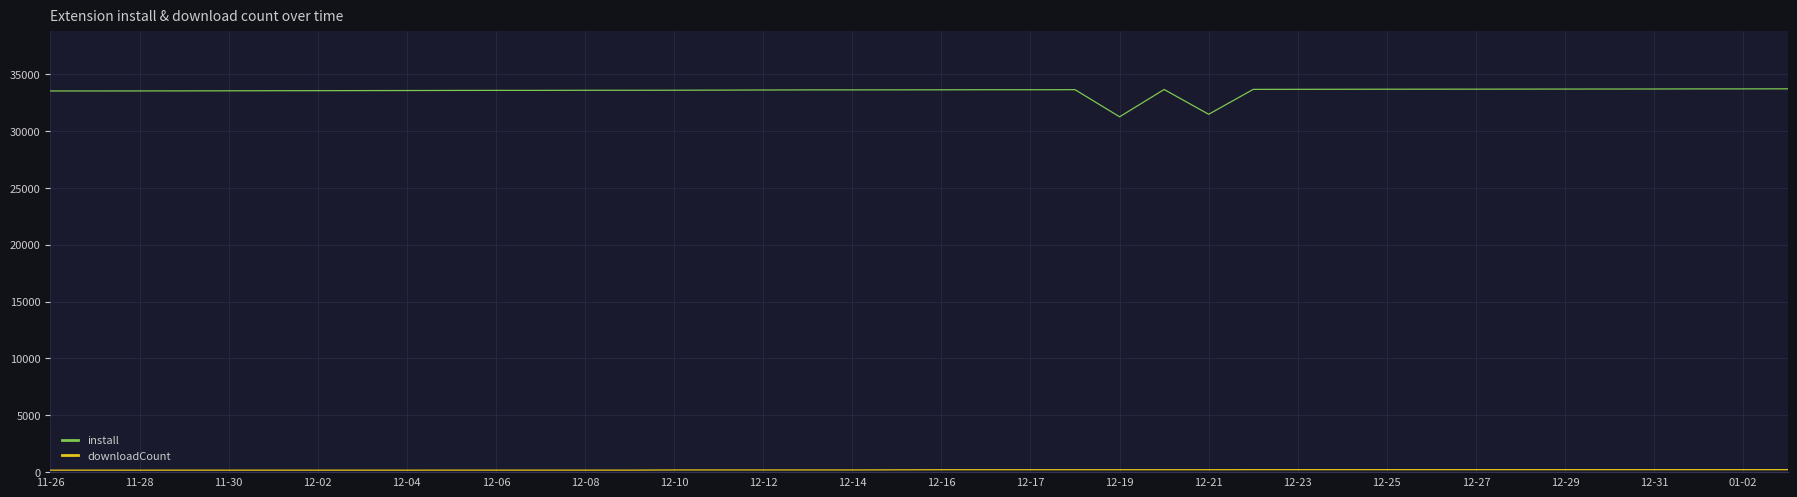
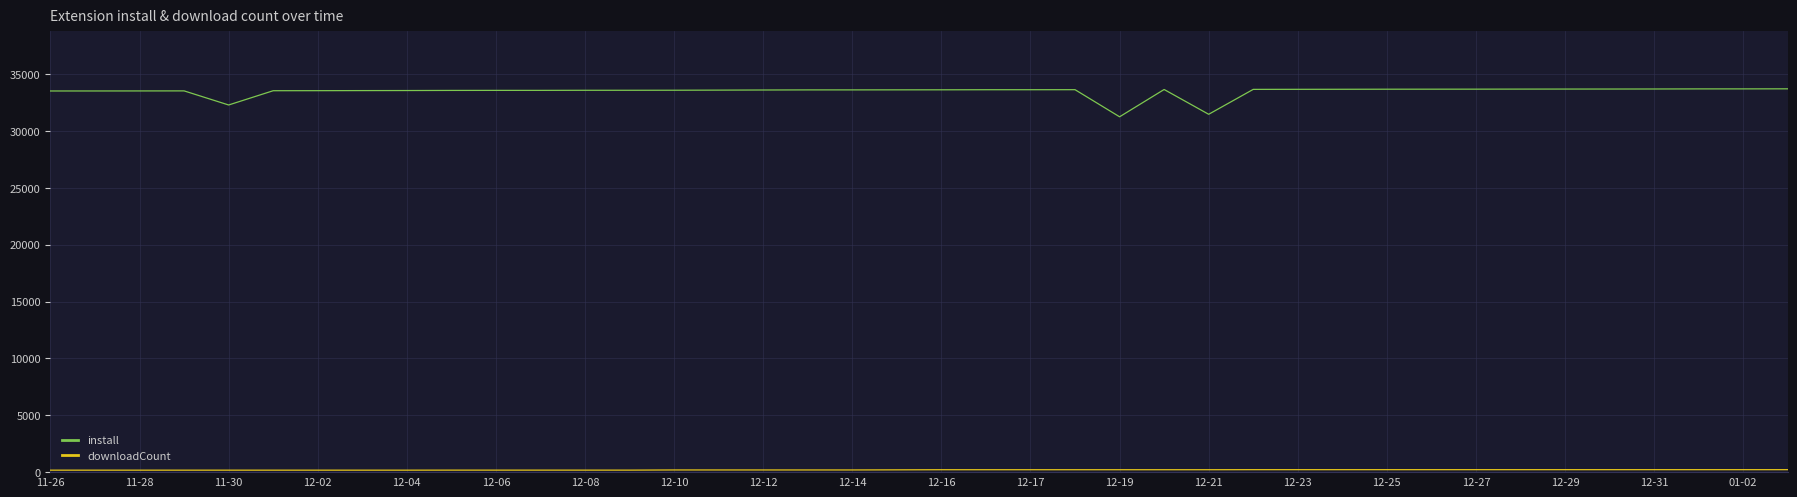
  {
    "install": {
      "11-26": 33500,
      "11-28": 33500,
-     "11-30": 33500,
+     "11-30": 32300,
      "12-02": 33500,
      "12-04": 33500,
      "12-06": 33600,
      "12-08": 33600,
      "12-10": 33600,
      "12-12": 33600,
      "12-14": 33600,
      "12-16": 33600,
      "12-17": 33600,
      "12-19": 31200,
      "12-21": 31500,
      "12-23": 33700,
      "12-25": 33700,
      "12-27": 33700,
      "12-29": 33700,
      "12-31": 33700,
      "01-02": 33700
    },
    "downloadCount": {
      "11-26": 200,
      "11-28": 200,
      "11-30": 200,
      "12-02": 200,
      "12-04": 200,
      "12-06": 200,
      "12-08": 200,
      "12-10": 200,
      "12-12": 200,
      "12-14": 200,
      "12-16": 200,
      "12-17": 200,
      "12-19": 200,
      "12-21": 200,
      "12-23": 200,
      "12-25": 200,
      "12-27": 200,
      "12-29": 200,
      "12-31": 200,
      "01-02": 200
    }
  }
